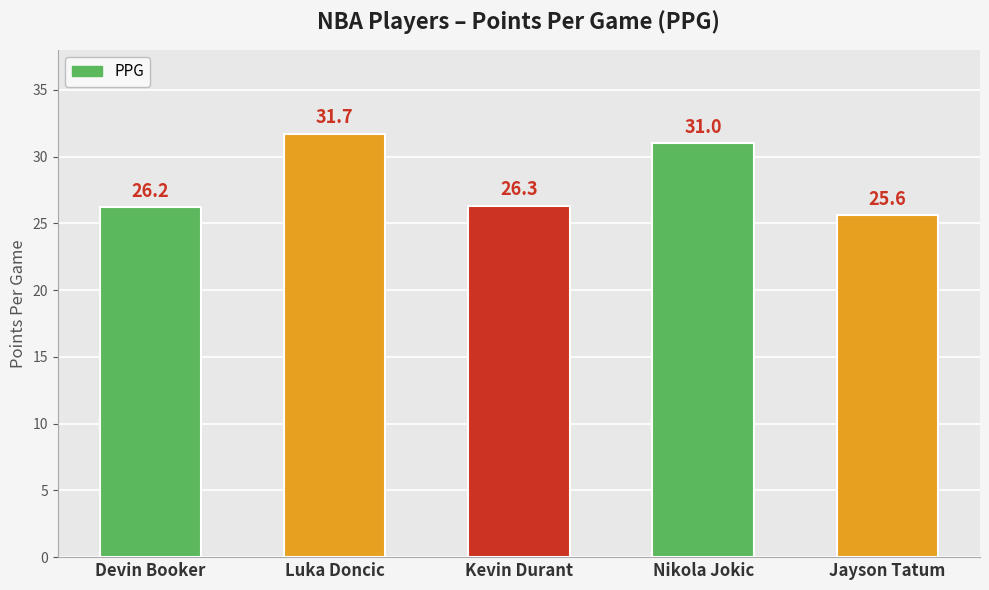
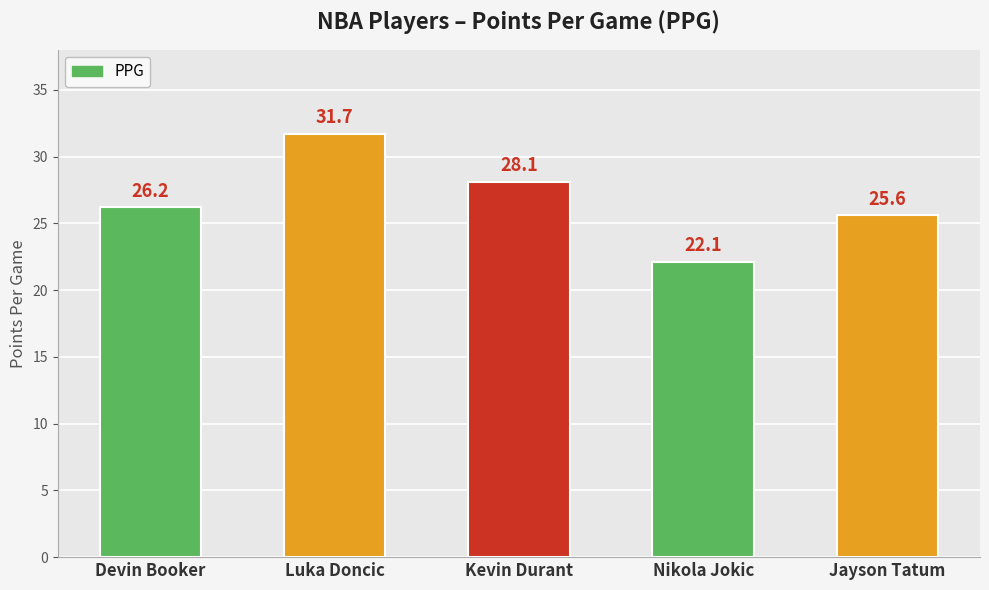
  {
    "Devin Booker": 26.2,
    "Luka Doncic": 31.7,
-   "Kevin Durant": 26.3,
-   "Nikola Jokic": 31.0,
+   "Kevin Durant": 28.1,
+   "Nikola Jokic": 22.1,
    "Jayson Tatum": 25.6
  }
